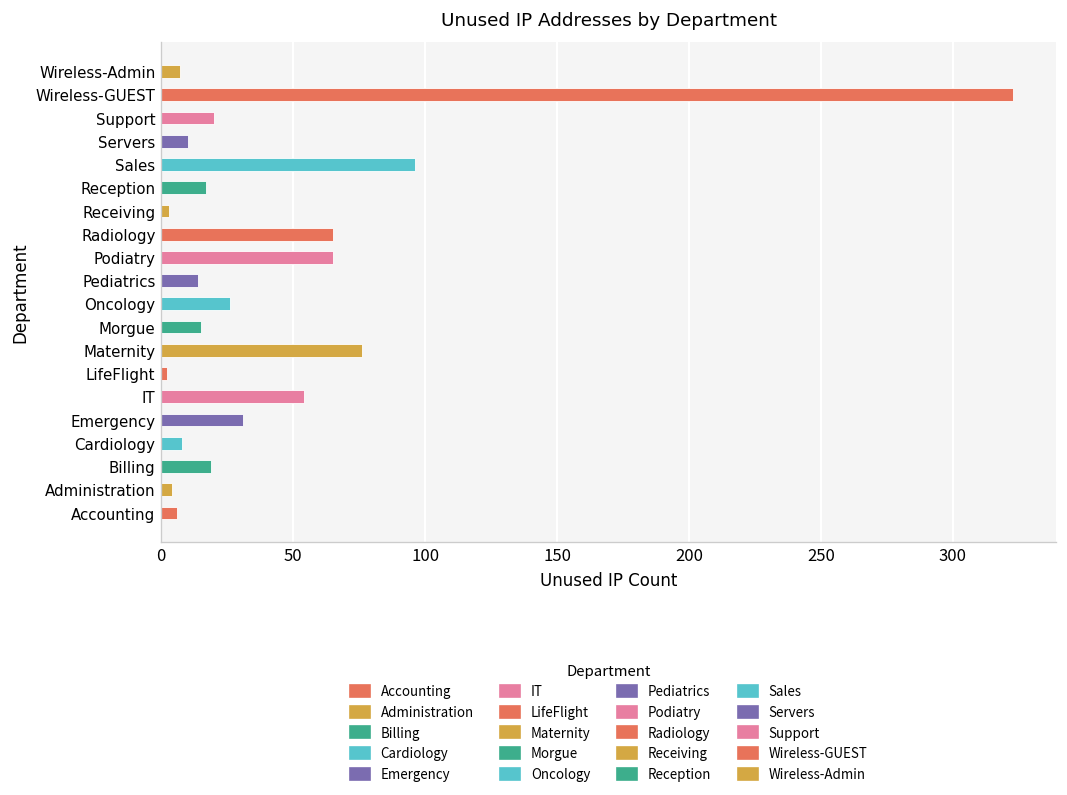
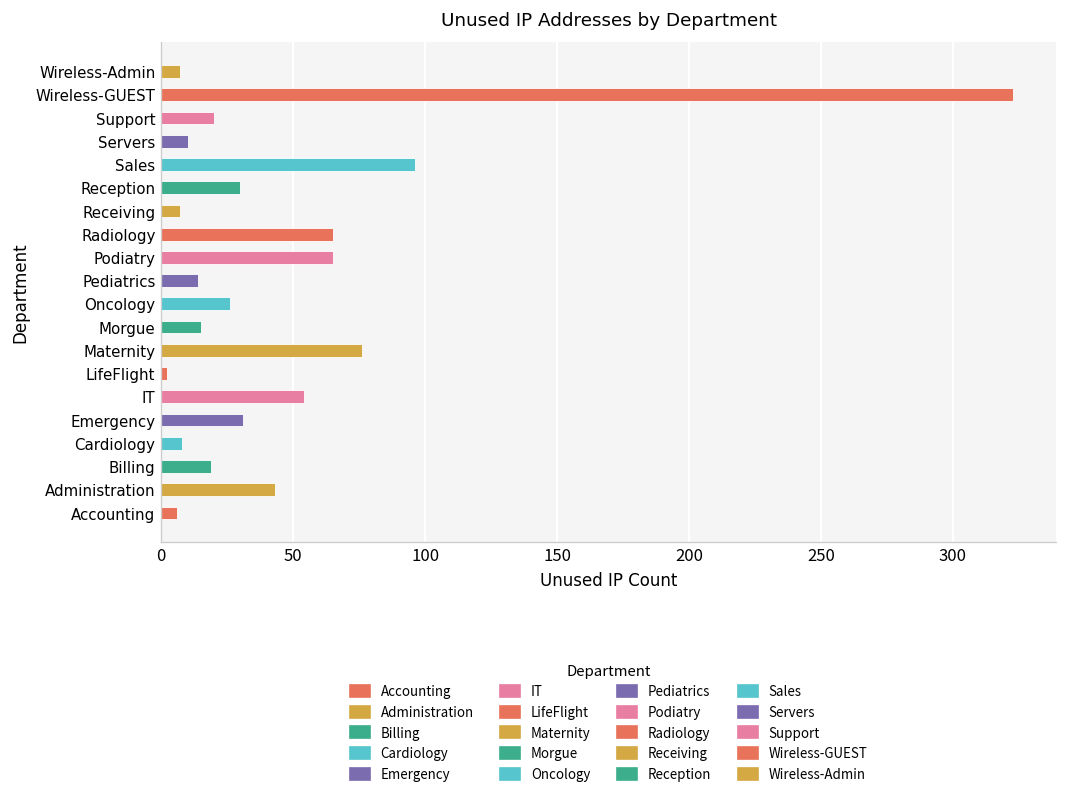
  {
    "Wireless-Admin": 7,
    "Wireless-GUEST": 323,
    "Support": 20,
    "Servers": 10,
    "Sales": 96,
-   "Reception": 17,
-   "Receiving": 3,
+   "Reception": 30,
+   "Receiving": 7,
    "Radiology": 65,
    "Podiatry": 65,
    "Pediatrics": 14,
    "Oncology": 26,
    "Morgue": 15,
    "Maternity": 76,
    "LifeFlight": 2,
    "IT": 54,
    "Emergency": 31,
    "Cardiology": 8,
    "Billing": 19,
-   "Administration": 4,
+   "Administration": 43,
    "Accounting": 6
  }
